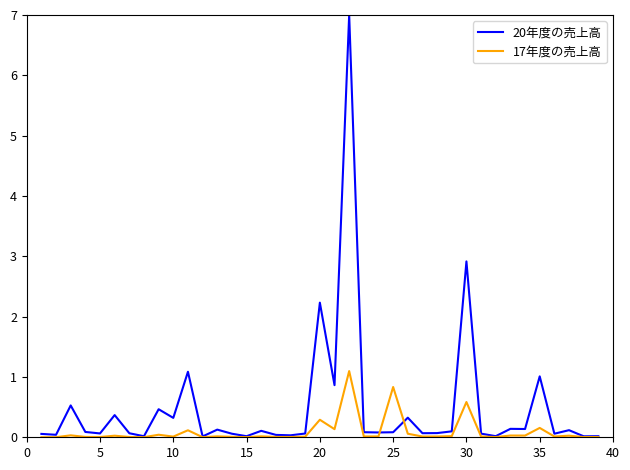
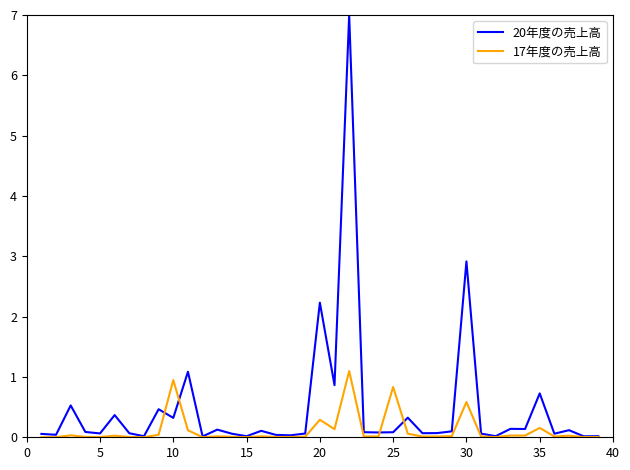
  {
    "20年度の売上高": {
      "5": 0.1,
      "10": 0.3,
      "20": 2.2,
      "25": 0.1,
      "30": 2.9,
-     "35": 1.0
+     "35": 0.7
    },
    "17年度の売上高": {
      "5": 0.0,
-     "10": 0.0,
+     "10": 0.9,
      "20": 0.3,
      "25": 0.8,
      "30": 0.6,
      "35": 0.2
    }
  }
